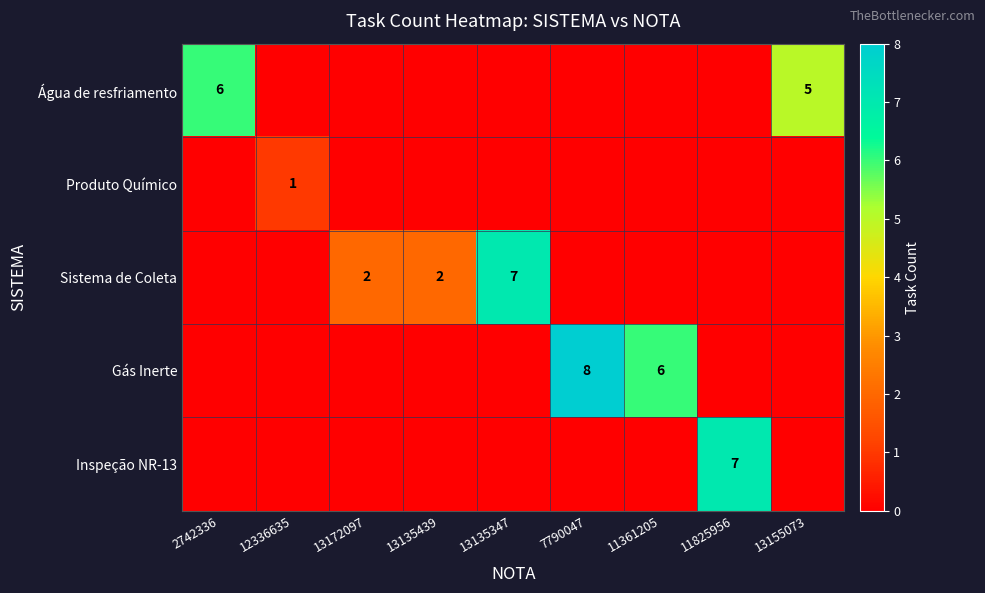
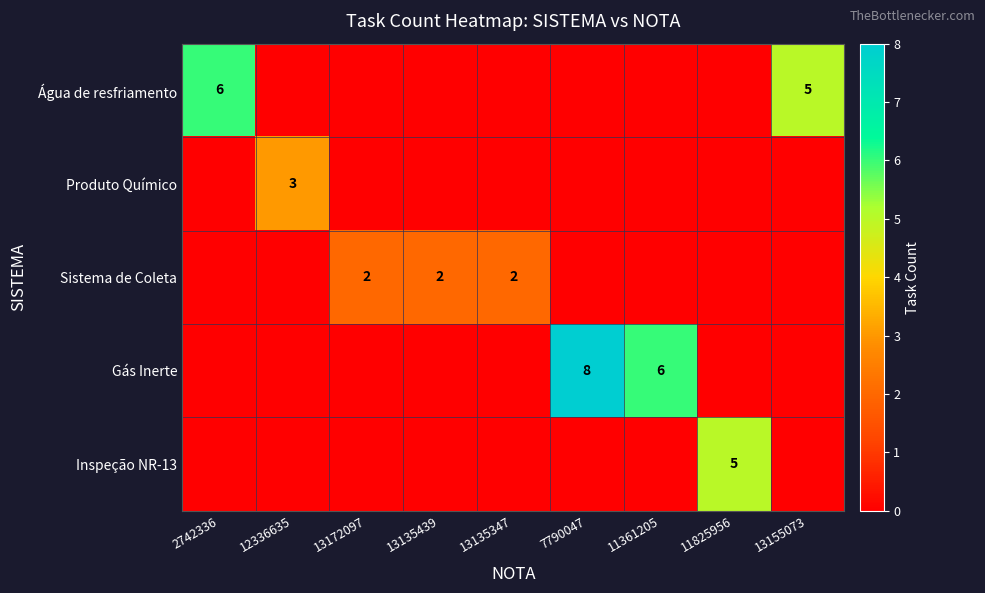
  {
    "Água de resfriamento": {
      "2742336": 6,
      "13155073": 5
    },
    "Produto Químico": {
-     "12336635": 1
+     "12336635": 3
    },
    "Sistema de Coleta": {
      "13172097": 2,
      "13135439": 2,
-     "13135347": 7
+     "13135347": 2
    },
    "Gás Inerte": {
      "7790047": 8,
      "11361205": 6
    },
    "Inspeção NR-13": {
-     "11825956": 7
+     "11825956": 5
    }
  }
